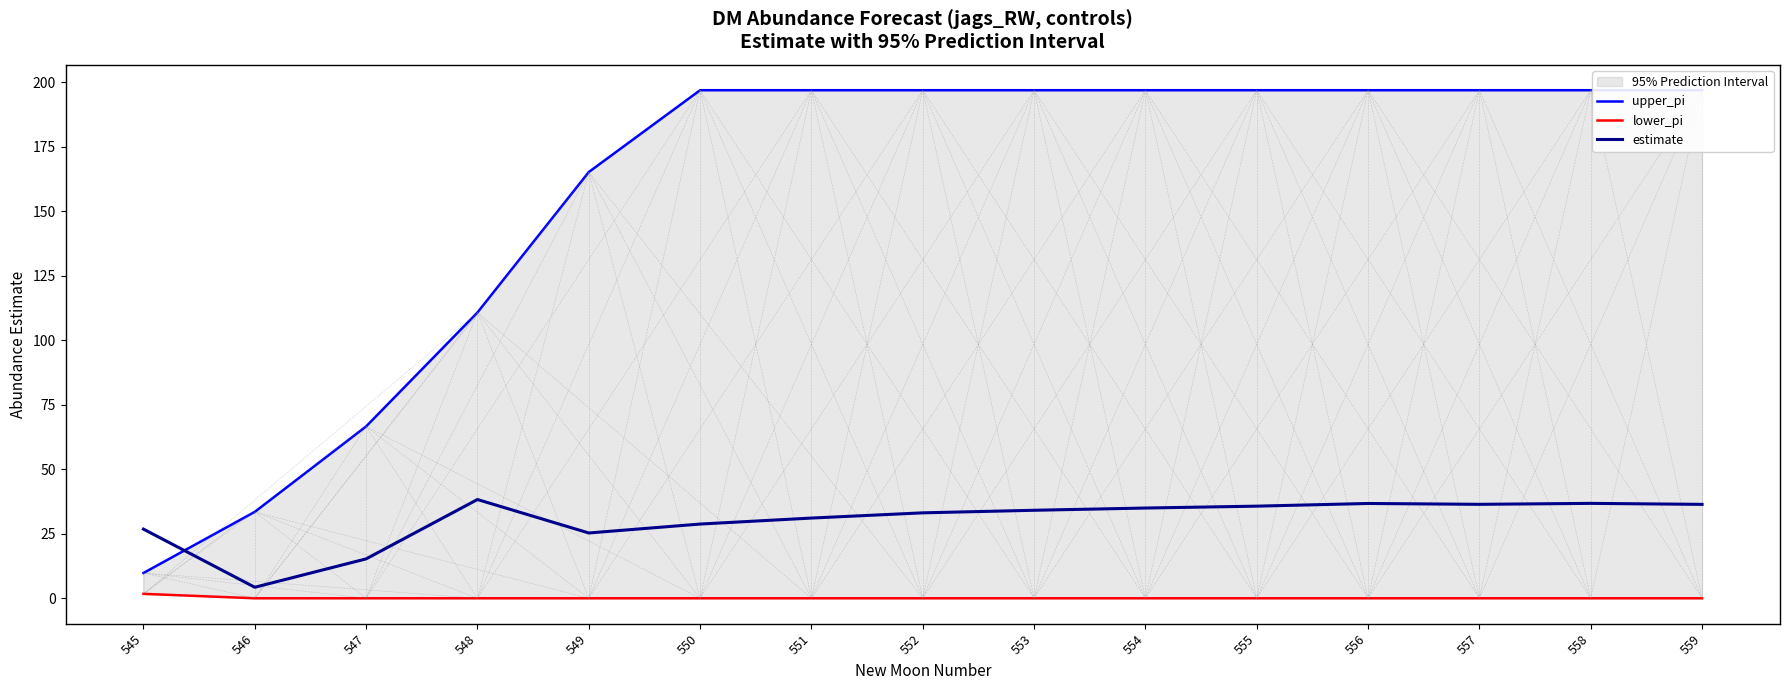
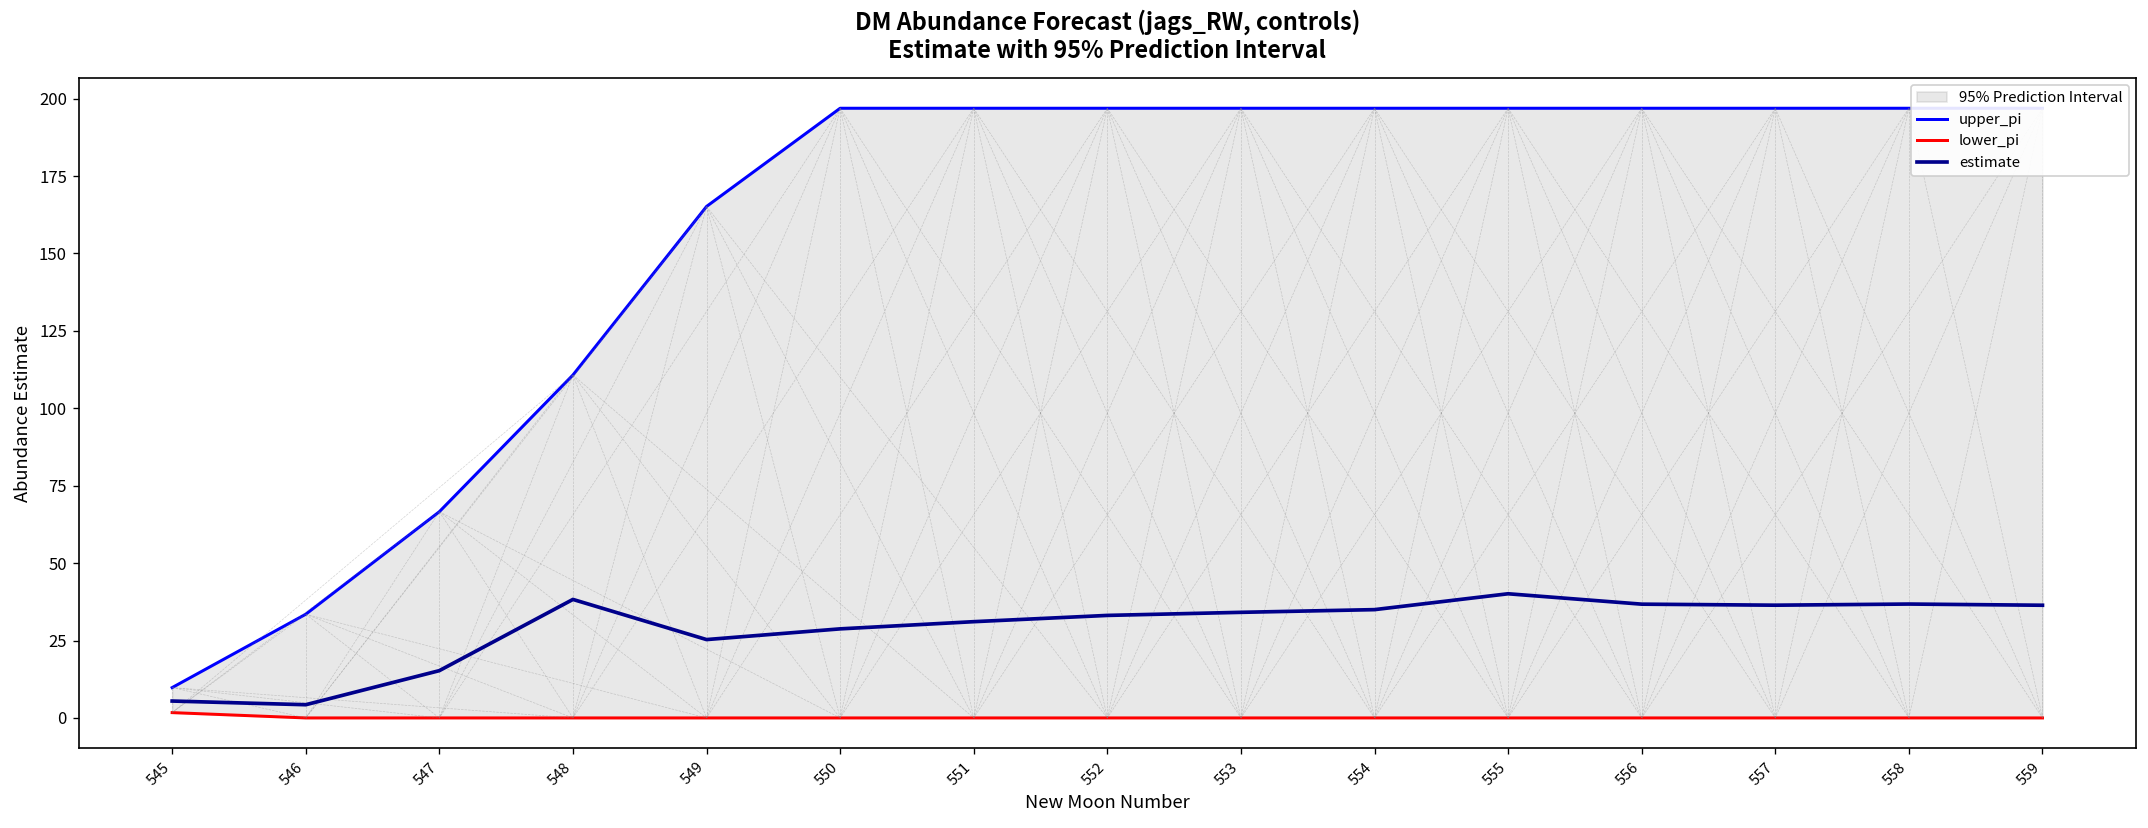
  {
    "estimate": {
-     "545": 27,
+     "545": 5,
      "546": 4,
      "547": 15,
      "548": 38,
      "549": 25,
      "550": 29,
      "551": 31,
      "552": 33,
      "553": 34,
      "554": 35,
-     "555": 36,
+     "555": 40,
      "556": 37,
      "557": 36,
      "558": 37,
      "559": 36
    }
  }
